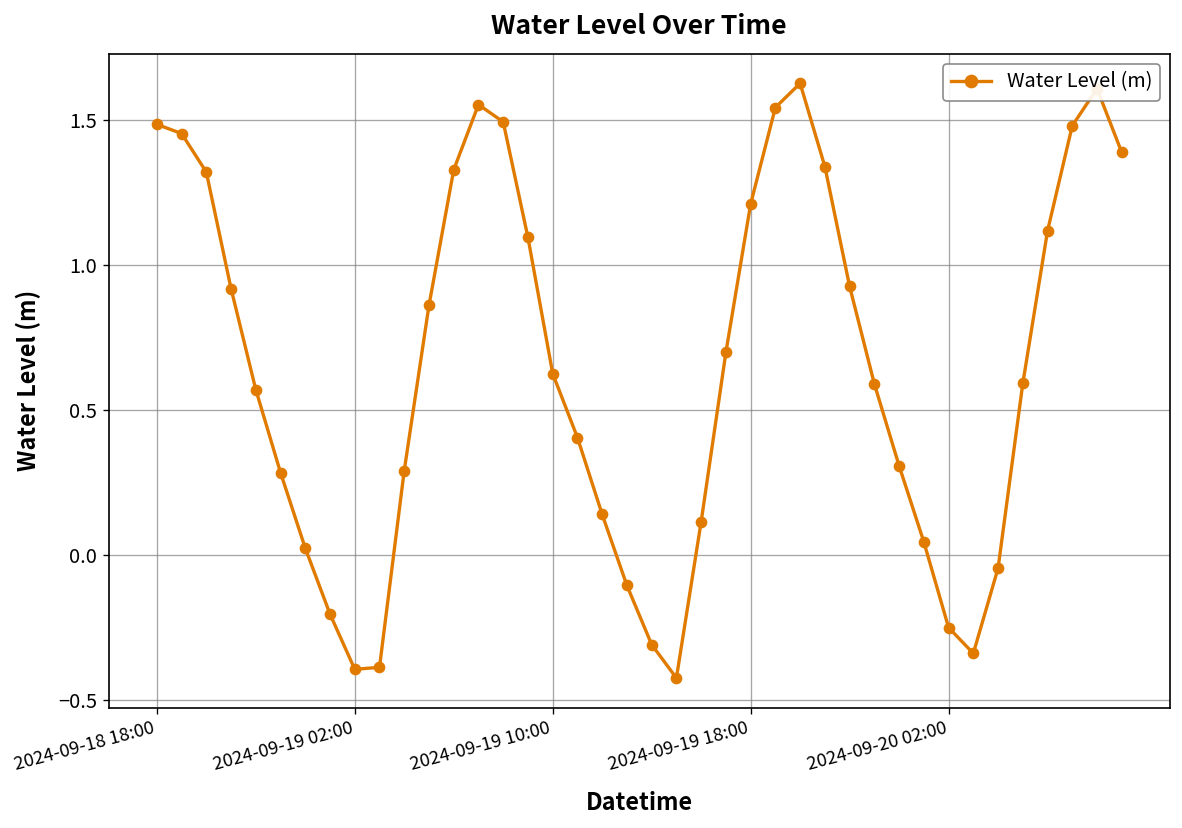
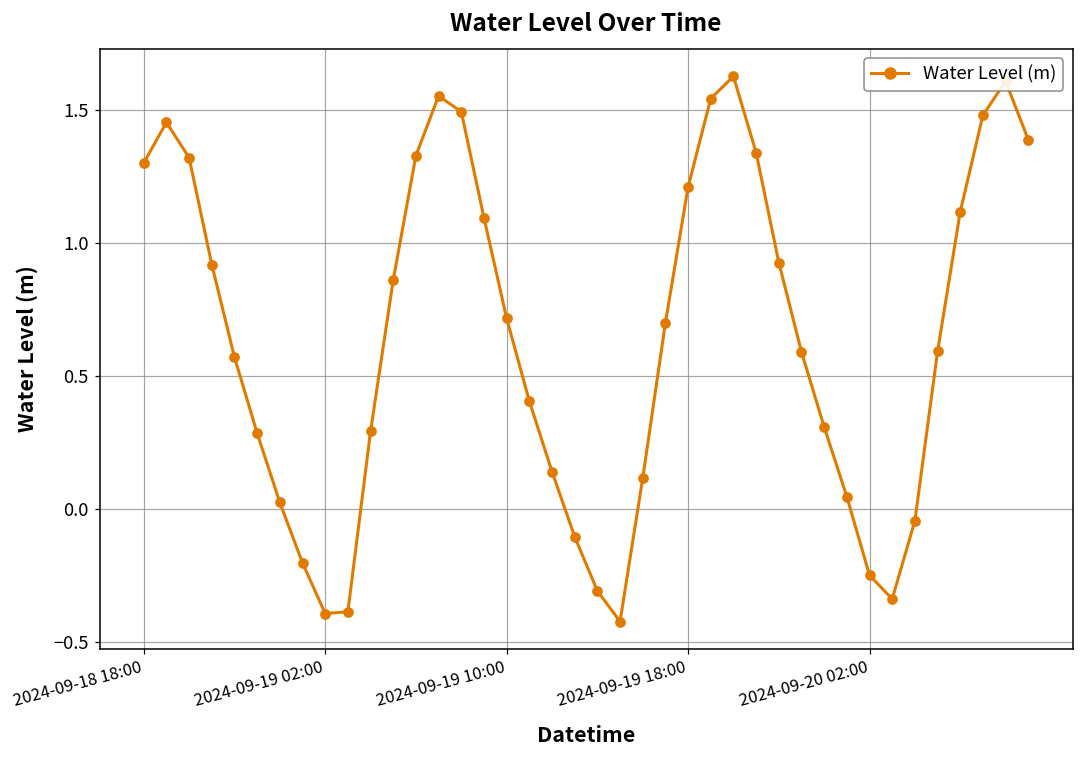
  {
-   "2024-09-18 18:00": 1.48,
+   "2024-09-18 18:00": 1.30,
    "2024-09-19 02:00": -0.39,
-   "2024-09-19 10:00": 0.63,
+   "2024-09-19 10:00": 0.72,
    "2024-09-19 18:00": 1.21,
    "2024-09-20 02:00": -0.25
  }
